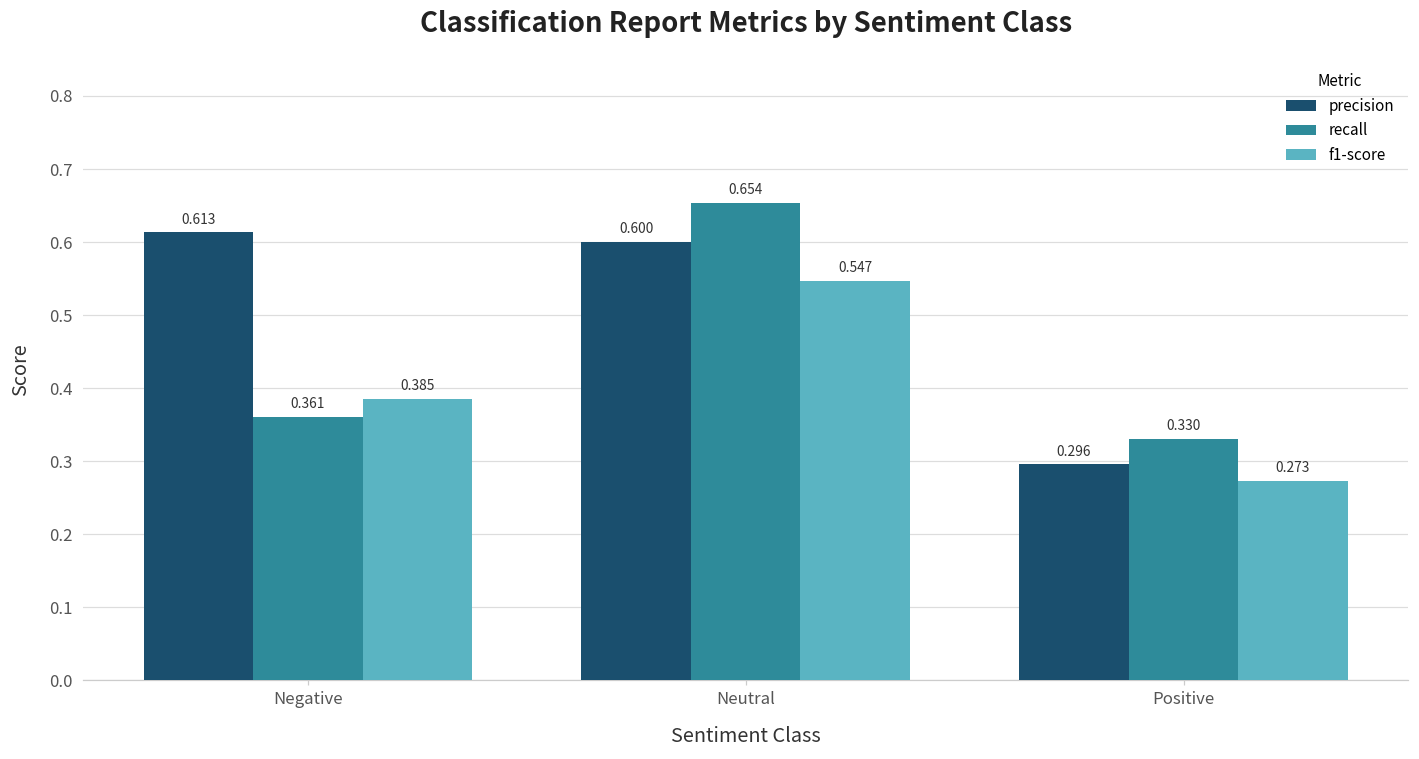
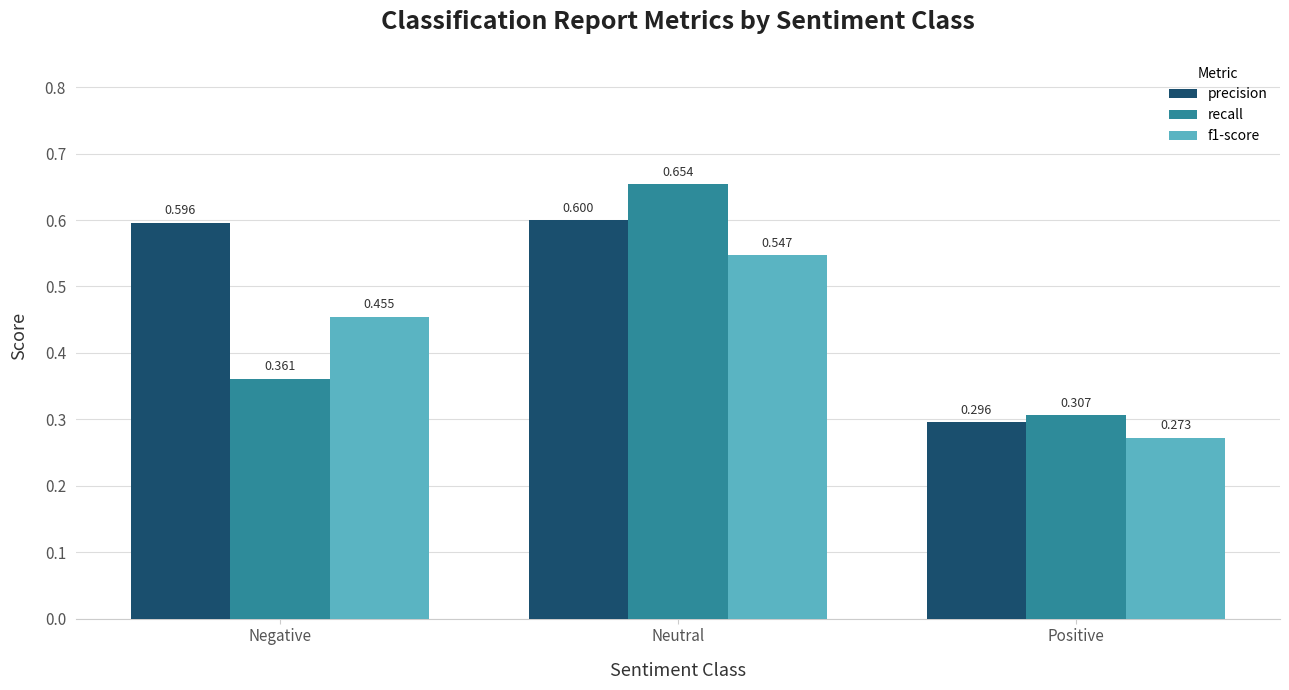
  {
    "precision": {
-     "Negative": 0.613,
+     "Negative": 0.596,
      "Neutral": 0.600,
      "Positive": 0.296
    },
    "recall": {
      "Negative": 0.361,
      "Neutral": 0.654,
-     "Positive": 0.330
+     "Positive": 0.307
    },
    "f1-score": {
-     "Negative": 0.385,
+     "Negative": 0.455,
      "Neutral": 0.547,
      "Positive": 0.273
    }
  }
